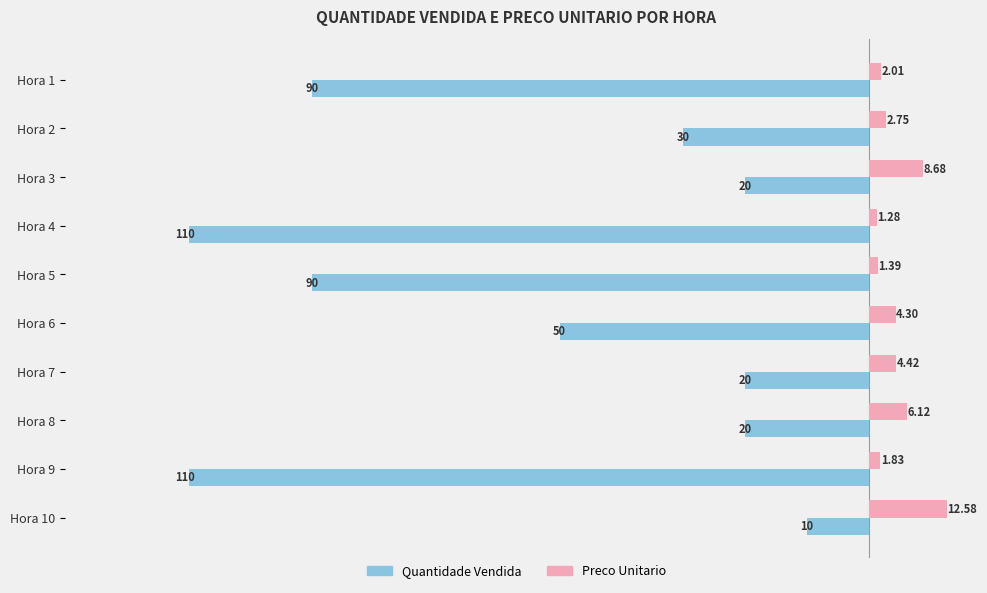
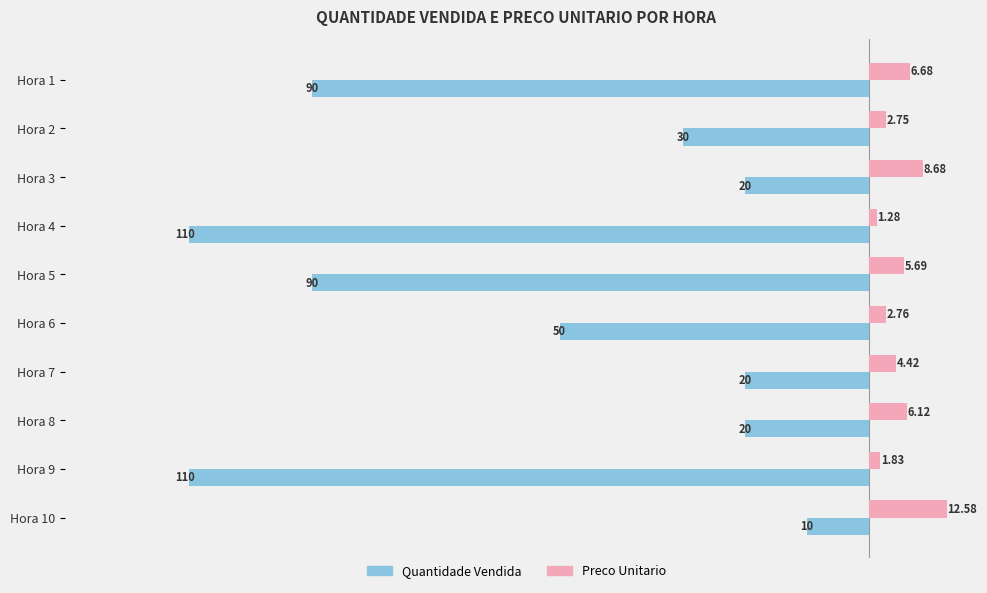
  {
    "Preco Unitario": {
-     "Hora 1": 2.01,
+     "Hora 1": 6.68,
      "Hora 2": 2.75,
      "Hora 3": 8.68,
      "Hora 4": 1.28,
-     "Hora 5": 1.39,
-     "Hora 6": 4.30,
+     "Hora 5": 5.69,
+     "Hora 6": 2.76,
      "Hora 7": 4.42,
      "Hora 8": 6.12,
      "Hora 9": 1.83,
      "Hora 10": 12.58
    }
  }
